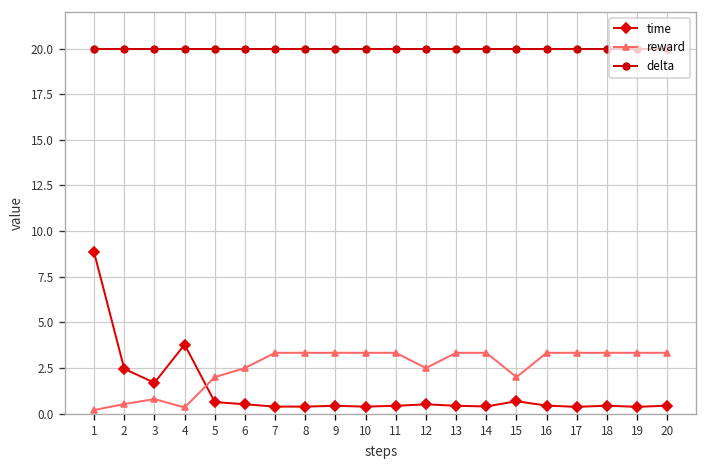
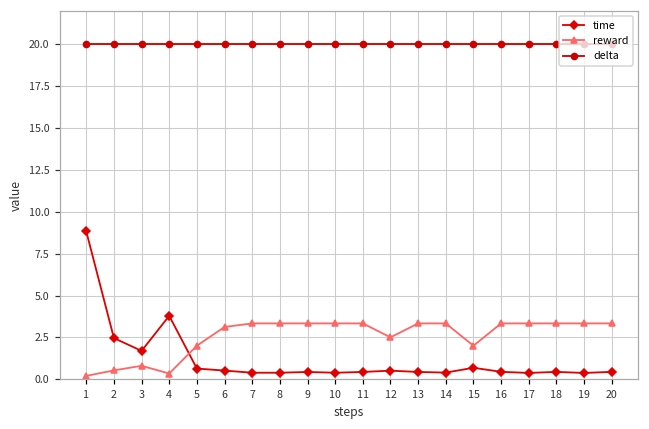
  {
    "reward": {
      "1": 0.2,
      "2": 0.5,
      "3": 0.8,
      "4": 0.3,
      "5": 2.0,
-     "6": 2.5,
+     "6": 3.1,
      "7": 3.3,
      "8": 3.3,
      "9": 3.3,
      "10": 3.3,
      "11": 3.3,
      "12": 2.5,
      "13": 3.3,
      "14": 3.3,
      "15": 2.0,
      "16": 3.3,
      "17": 3.3,
      "18": 3.3,
      "19": 3.3,
      "20": 3.3
    }
  }
